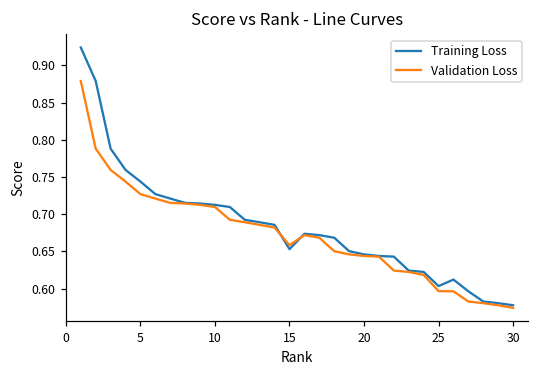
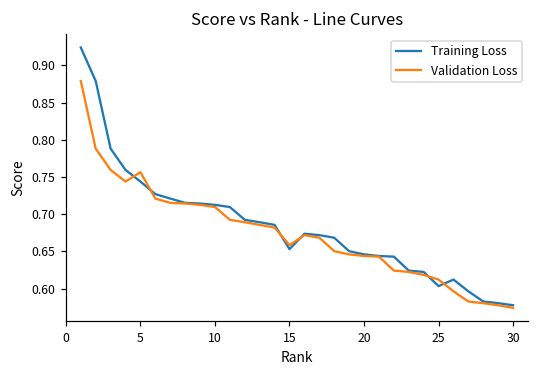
  {
    "Training Loss": {
      "5": 0.74,
      "15": 0.65,
      "25": 0.60
    },
    "Validation Loss": {
-     "5": 0.73,
+     "5": 0.76,
      "15": 0.66,
-     "25": 0.60
+     "25": 0.61
    }
  }
